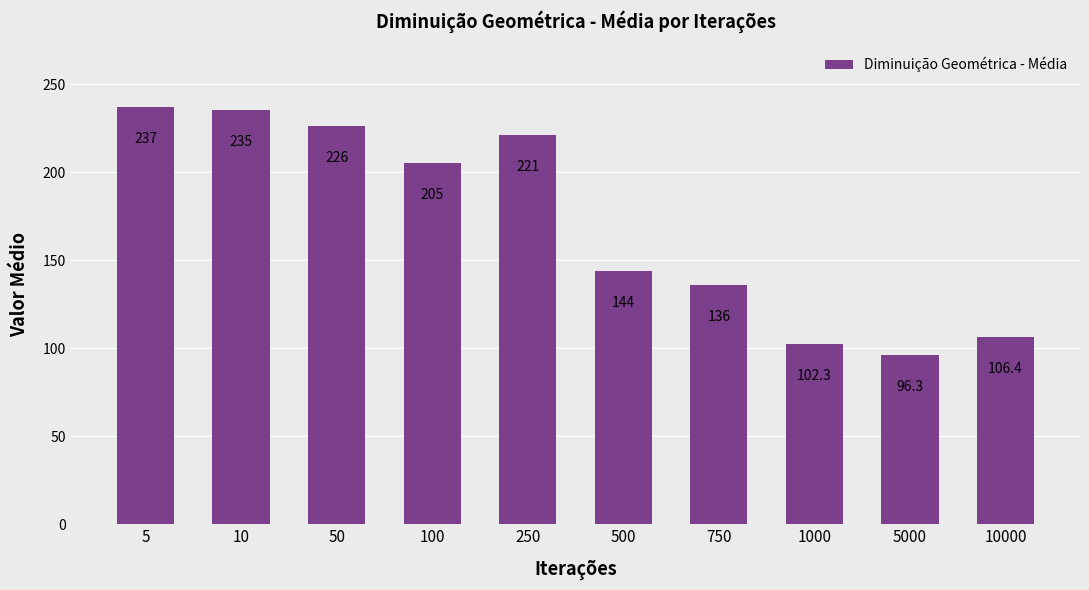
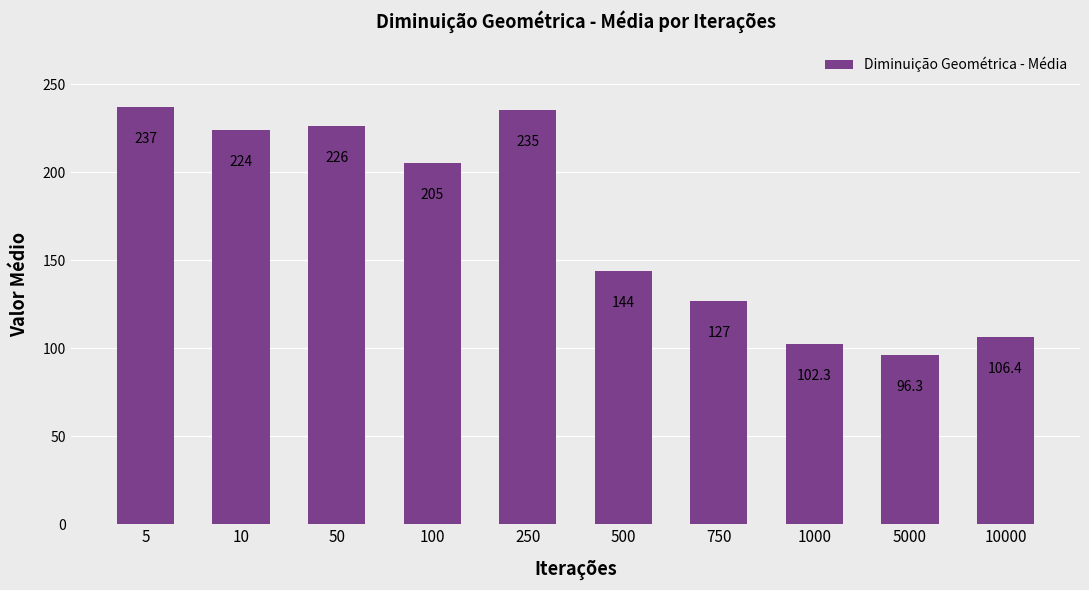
  {
    "5": 237,
-   "10": 235,
+   "10": 224,
    "50": 226,
    "100": 205,
-   "250": 221,
+   "250": 235,
    "500": 144,
-   "750": 136,
+   "750": 127,
    "1000": 102.3,
    "5000": 96.3,
    "10000": 106.4
  }
